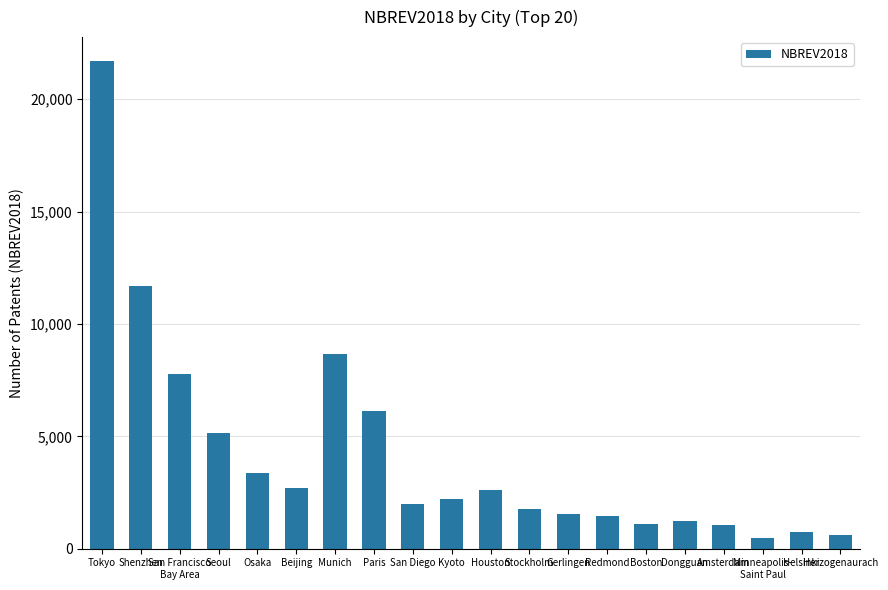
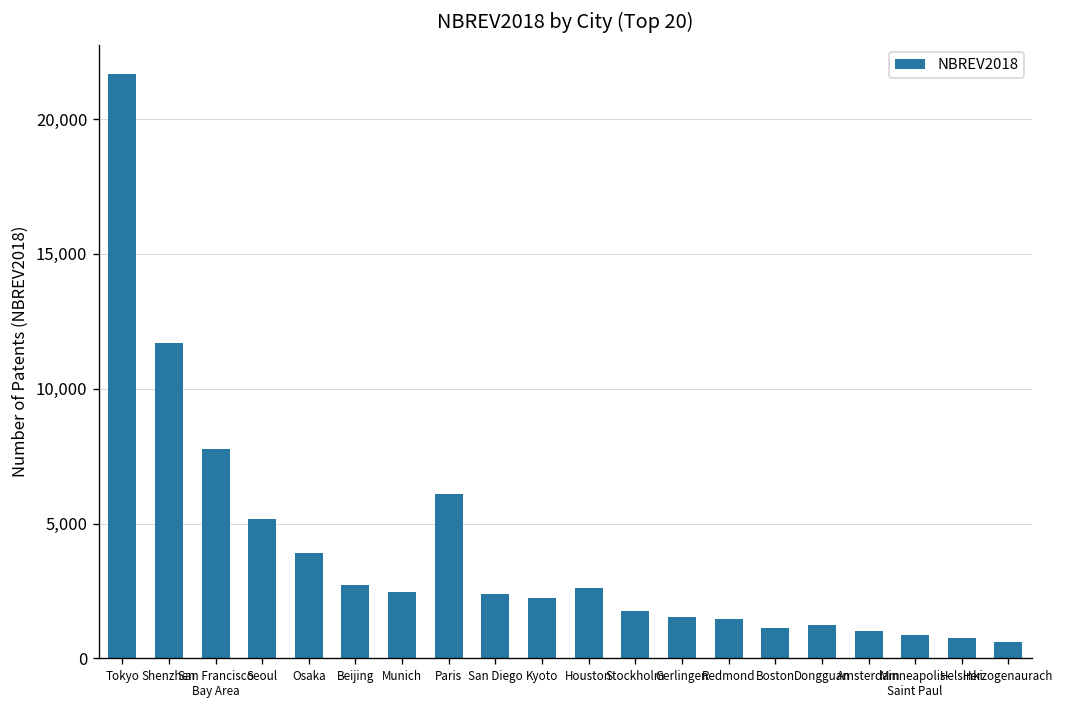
  {
    "Tokyo": "21,700",
    "San Francisco Bay Area": "7,800",
-   "Osaka": "3,400",
+   "Osaka": "3,900",
    "Beijing": "2,700",
-   "Munich": "8,600",
+   "Munich": "2,400",
    "Paris": "6,100",
-   "San Diego": "2,000",
+   "San Diego": "2,400",
    "Kyoto": "2,200",
    "Houston": "2,600",
    "Redmond": "1,500",
    "Boston": "1,100",
-   "Minneapolis- Saint Paul": "500"
+   "Minneapolis- Saint Paul": "900"
  }
